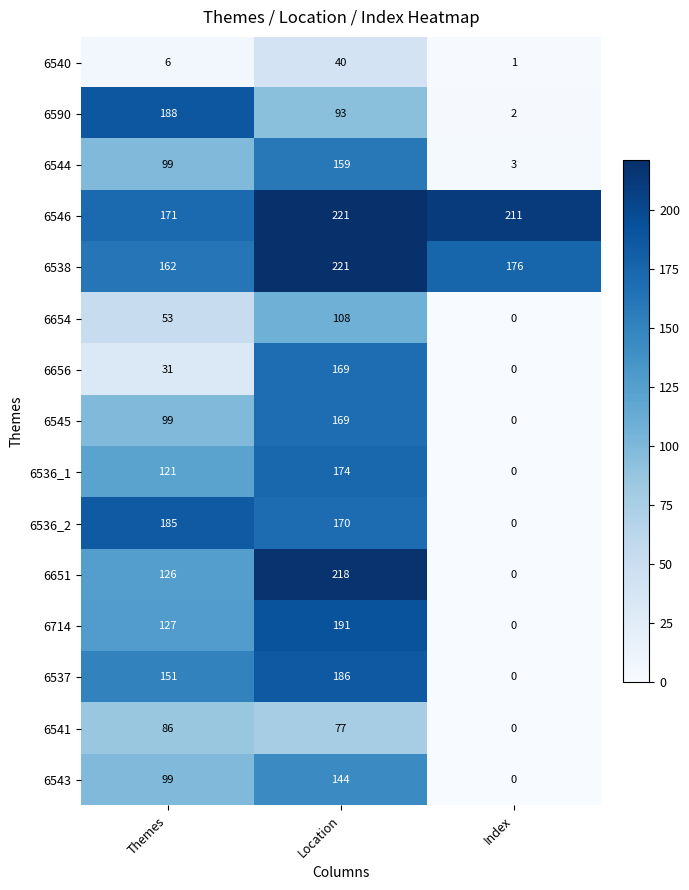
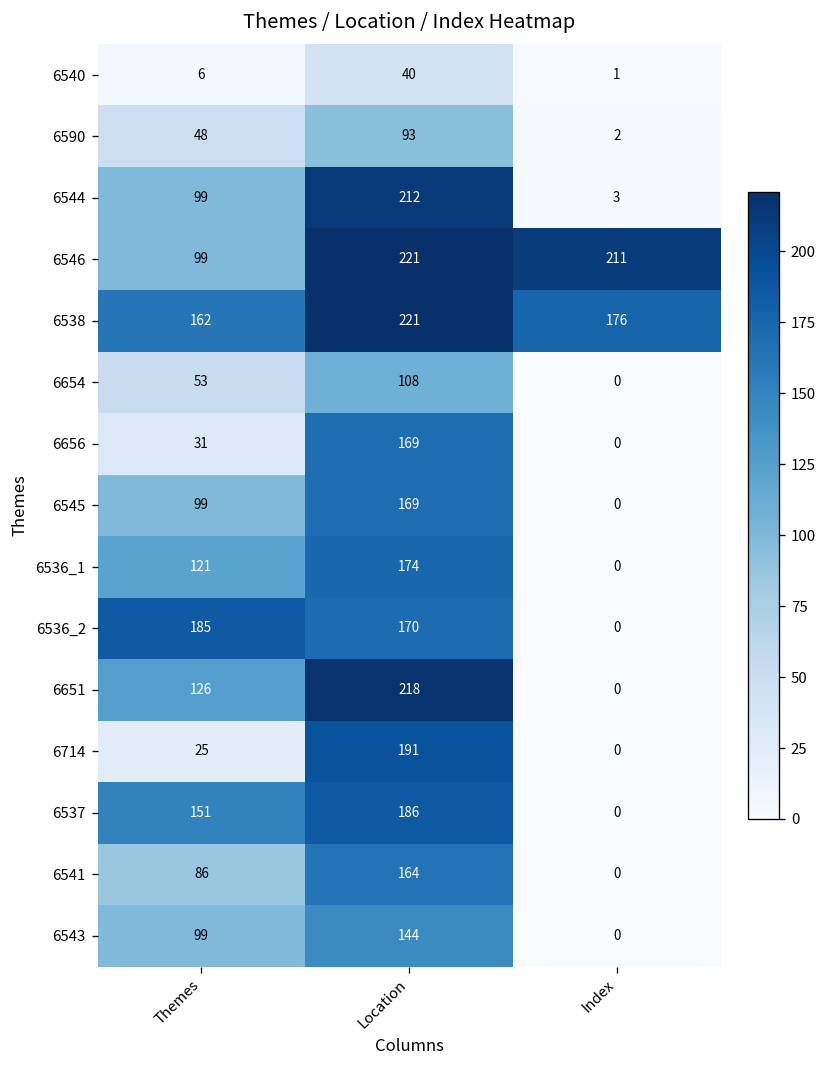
  {
    "6540": {
      "Themes": 6,
      "Location": 40,
      "Index": 1
    },
    "6590": {
-     "Themes": 188,
+     "Themes": 48,
      "Location": 93,
      "Index": 2
    },
    "6544": {
      "Themes": 99,
-     "Location": 159,
+     "Location": 212,
      "Index": 3
    },
    "6546": {
-     "Themes": 171,
+     "Themes": 99,
      "Location": 221,
      "Index": 211
    },
    "6538": {
      "Themes": 162,
      "Location": 221,
      "Index": 176
    },
    "6654": {
      "Themes": 53,
      "Location": 108,
      "Index": 0
    },
    "6656": {
      "Themes": 31,
      "Location": 169,
      "Index": 0
    },
    "6545": {
      "Themes": 99,
      "Location": 169,
      "Index": 0
    },
    "6536_1": {
      "Themes": 121,
      "Location": 174,
      "Index": 0
    },
    "6536_2": {
      "Themes": 185,
      "Location": 170,
      "Index": 0
    },
    "6651": {
      "Themes": 126,
      "Location": 218,
      "Index": 0
    },
    "6714": {
-     "Themes": 127,
+     "Themes": 25,
      "Location": 191,
      "Index": 0
    },
    "6537": {
      "Themes": 151,
      "Location": 186,
      "Index": 0
    },
    "6541": {
      "Themes": 86,
-     "Location": 77,
+     "Location": 164,
      "Index": 0
    },
    "6543": {
      "Themes": 99,
      "Location": 144,
      "Index": 0
    }
  }
